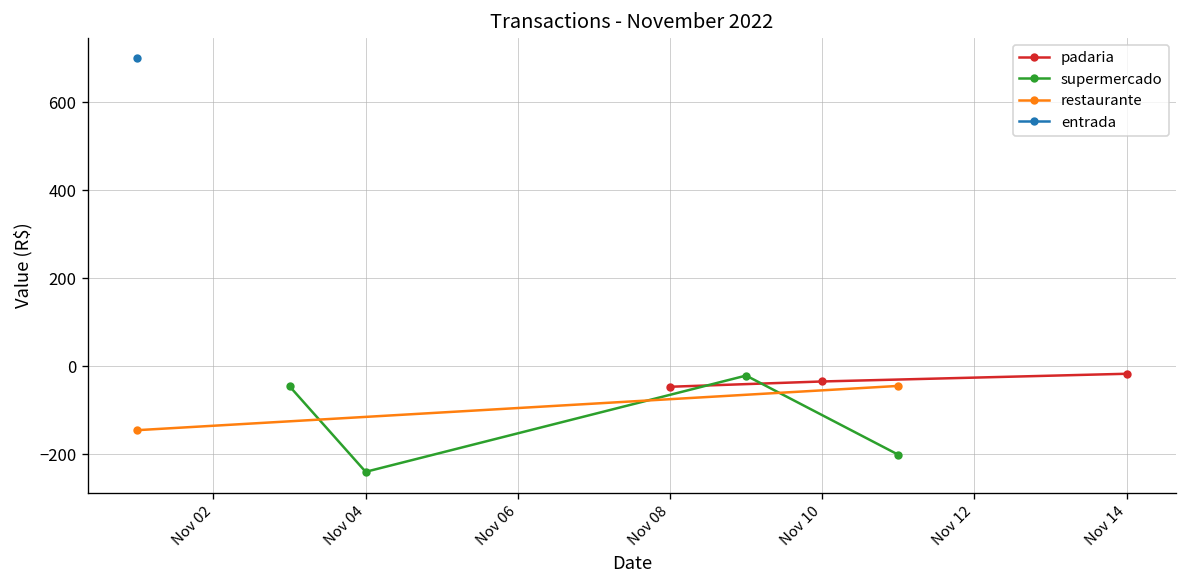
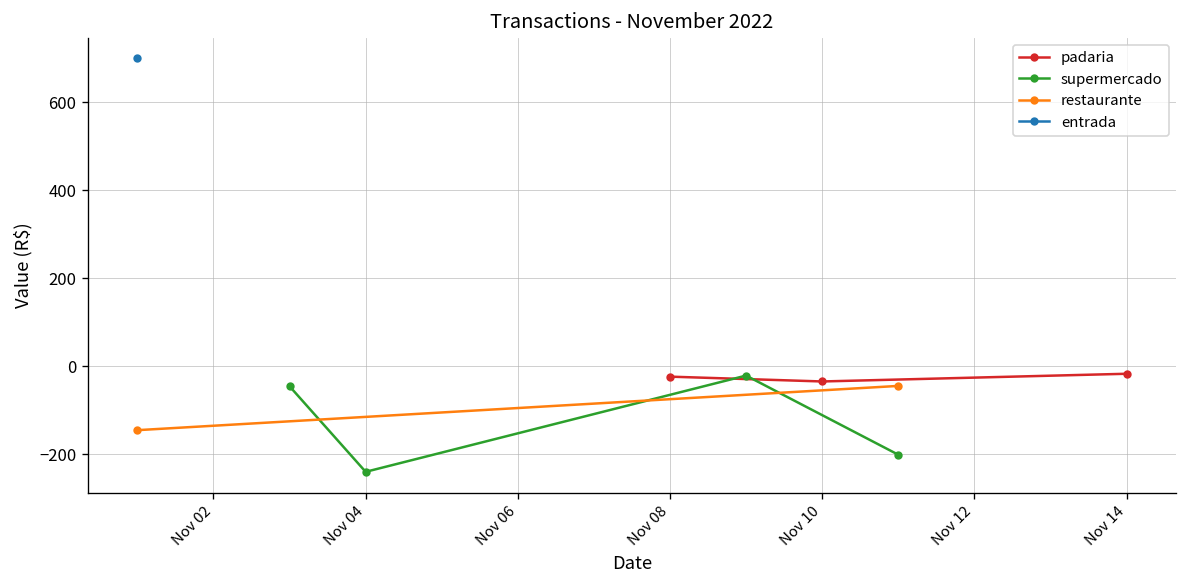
  {
    "padaria": {
-     "Nov 08": -50,
+     "Nov 08": -20,
      "Nov 10": -30,
      "Nov 14": -20
    },
    "supermercado": {
      "Nov 04": -240
    }
  }
